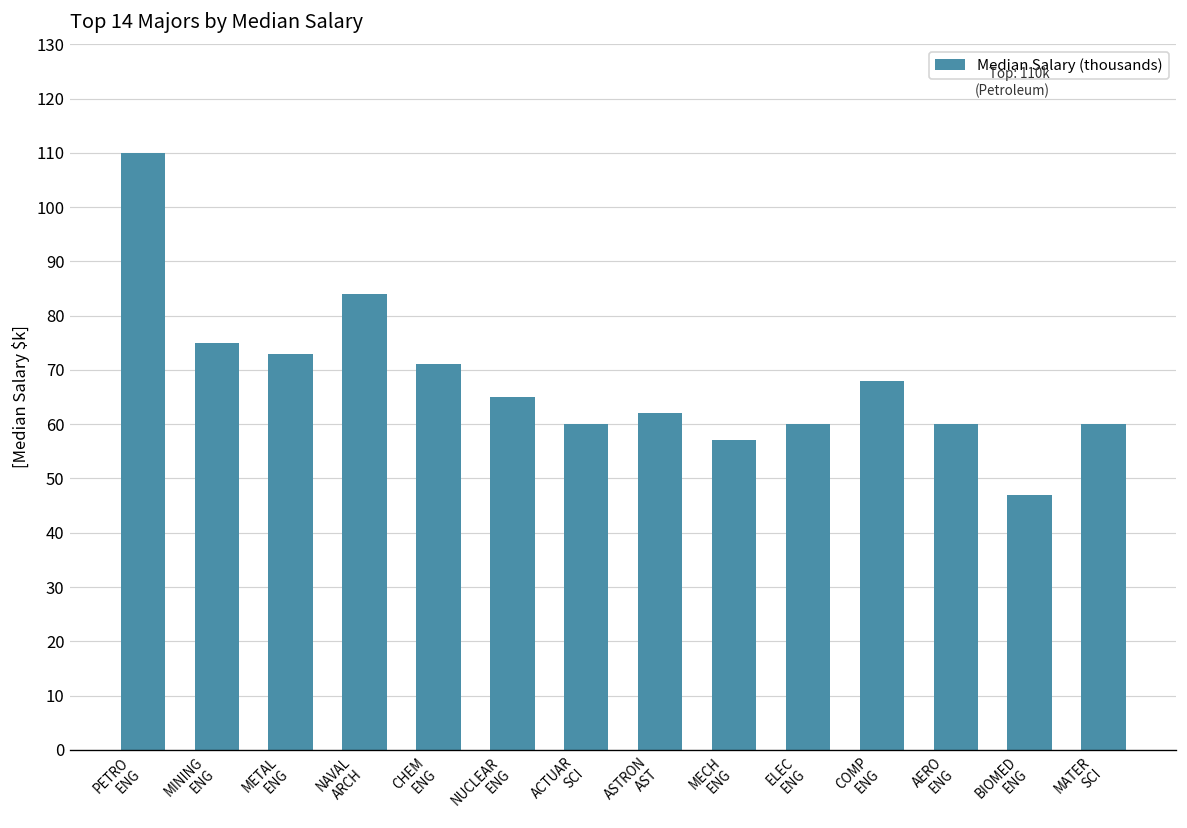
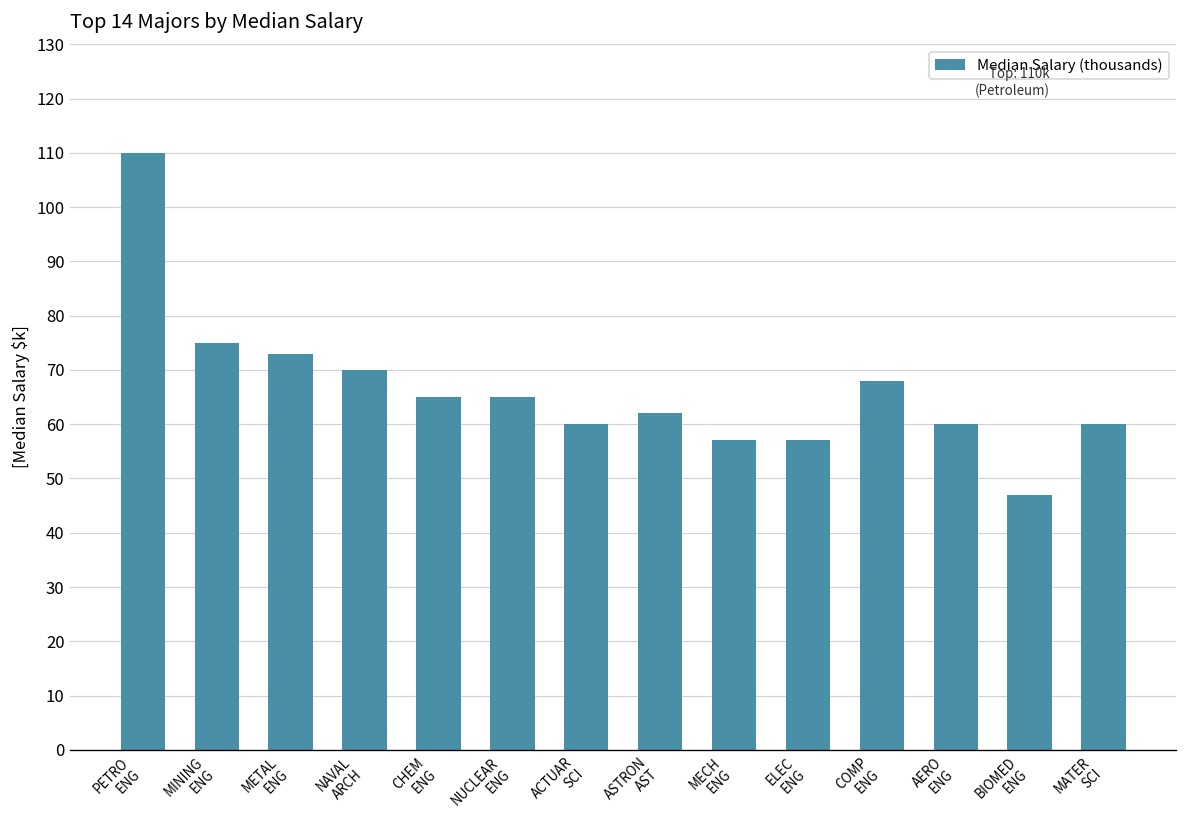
  {
    "PETRO ENG": 110,
    "MINING ENG": 75,
    "METAL ENG": 73,
-   "NAVAL ARCH": 84,
-   "CHEM ENG": 71,
+   "NAVAL ARCH": 70,
+   "CHEM ENG": 65,
    "NUCLEAR ENG": 65,
    "ACTUAR SCI": 60,
    "ASTRON AST": 62,
    "MECH ENG": 57,
-   "ELEC ENG": 60,
+   "ELEC ENG": 57,
    "COMP ENG": 68,
    "AERO ENG": 60,
    "BIOMED ENG": 47,
    "MATER SCI": 60
  }
